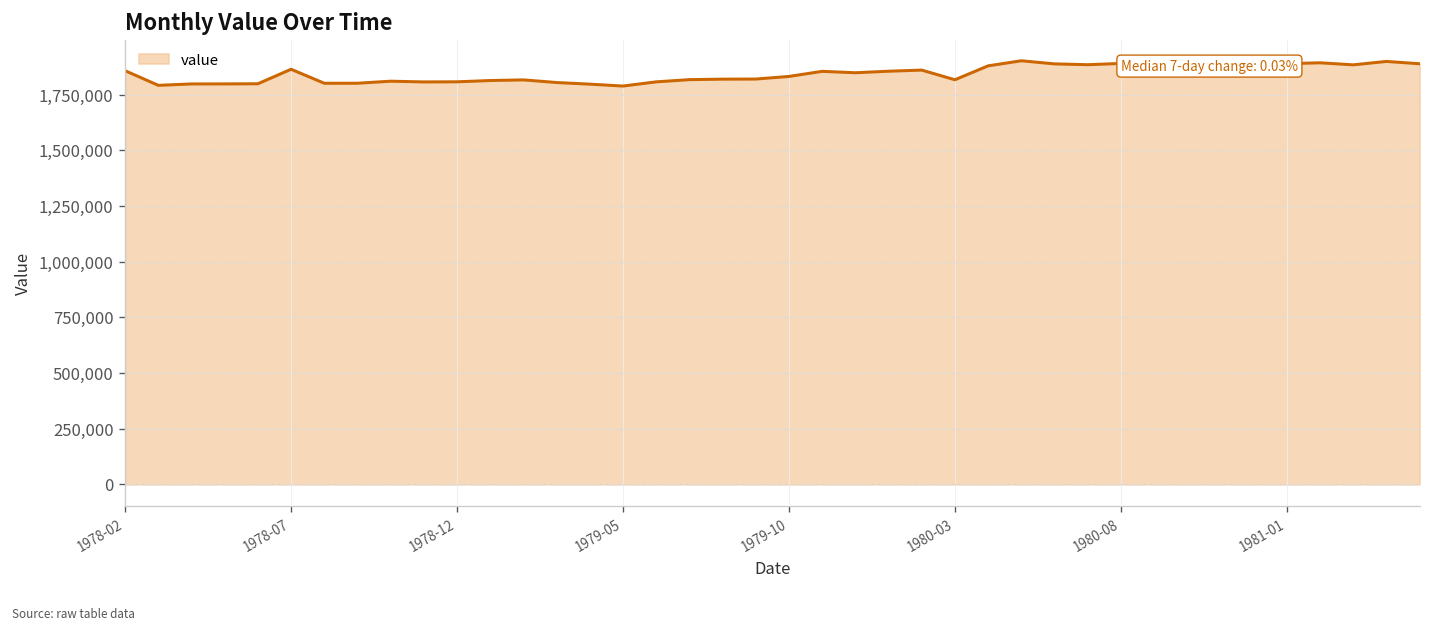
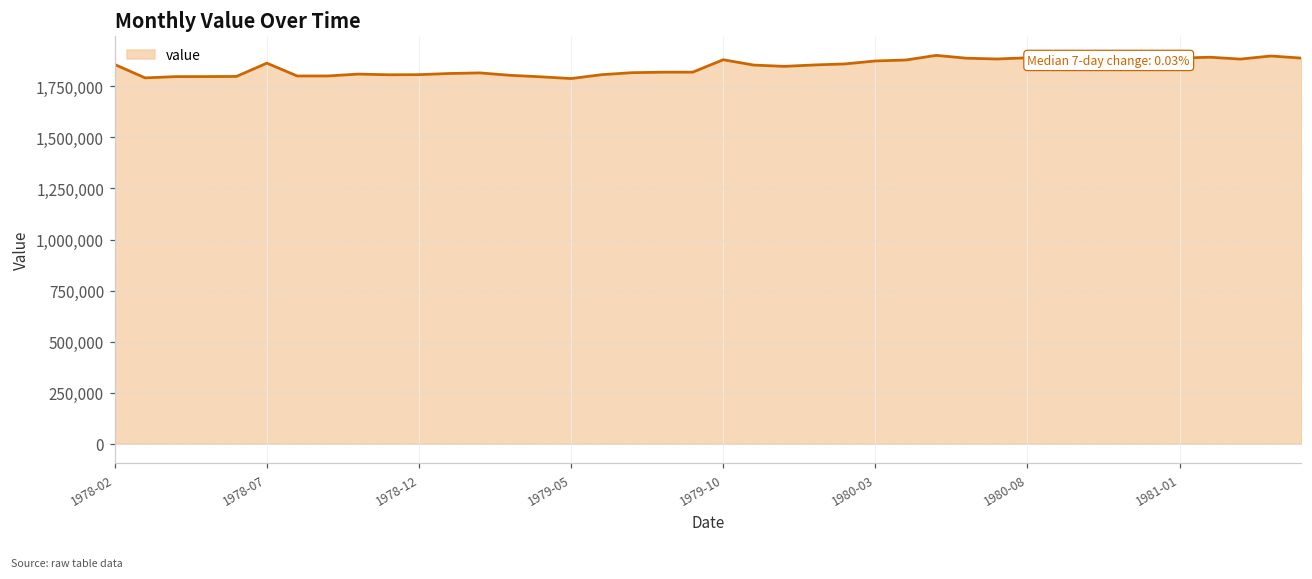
  {
    "1978-02": "1,860,000",
    "1978-07": "1,860,000",
    "1978-12": "1,810,000",
    "1979-05": "1,790,000",
-   "1979-10": "1,830,000",
-   "1980-03": "1,820,000"
+   "1979-10": "1,880,000",
+   "1980-03": "1,870,000"
  }
